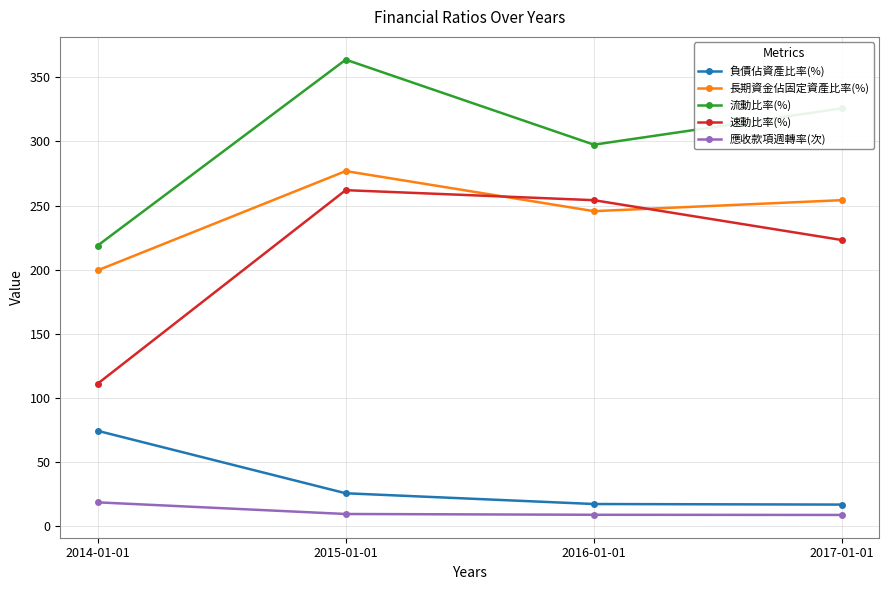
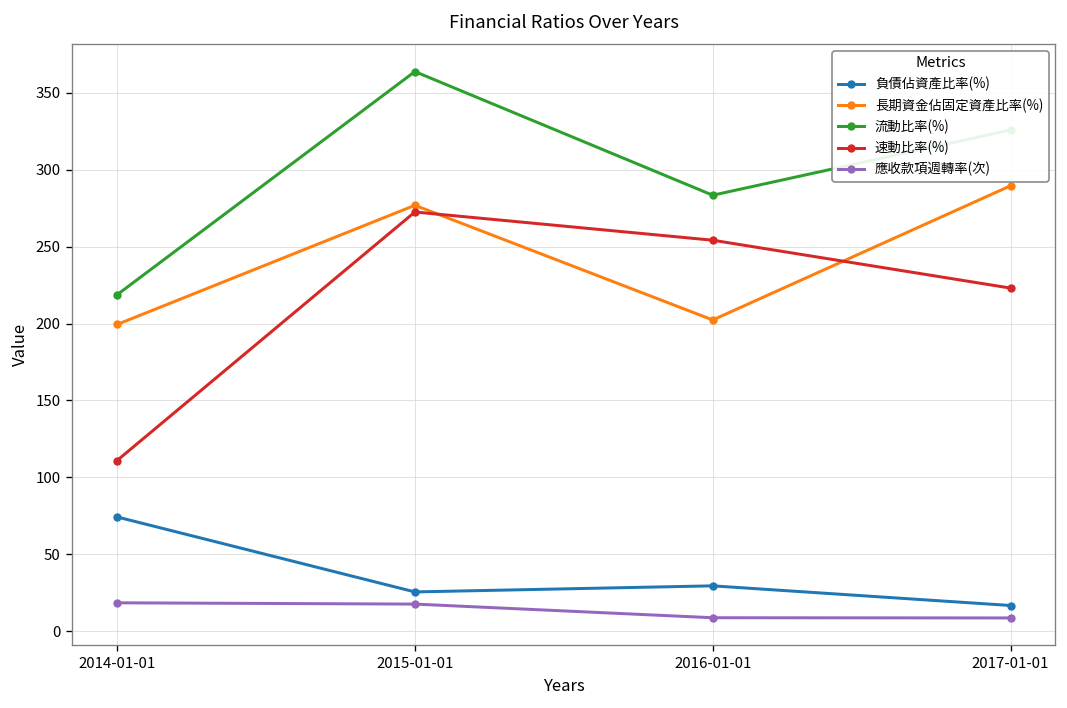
  {
    "負債佔資產比率(%)": {
      "2014-01-01": 74,
      "2015-01-01": 26,
-     "2016-01-01": 17,
+     "2016-01-01": 30,
      "2017-01-01": 17
    },
    "長期資金佔固定資產比率(%)": {
      "2014-01-01": 199,
      "2015-01-01": 277,
-     "2016-01-01": 246,
-     "2017-01-01": 254
+     "2016-01-01": 202,
+     "2017-01-01": 290
    },
    "流動比率(%)": {
      "2014-01-01": 219,
      "2015-01-01": 364,
-     "2016-01-01": 297
+     "2016-01-01": 283
    },
    "速動比率(%)": {
      "2014-01-01": 111,
-     "2015-01-01": 262,
+     "2015-01-01": 273,
      "2016-01-01": 254,
      "2017-01-01": 223
    },
    "應收款項週轉率(次)": {
      "2014-01-01": 18,
-     "2015-01-01": 9,
+     "2015-01-01": 18,
      "2016-01-01": 9,
      "2017-01-01": 9
    }
  }
